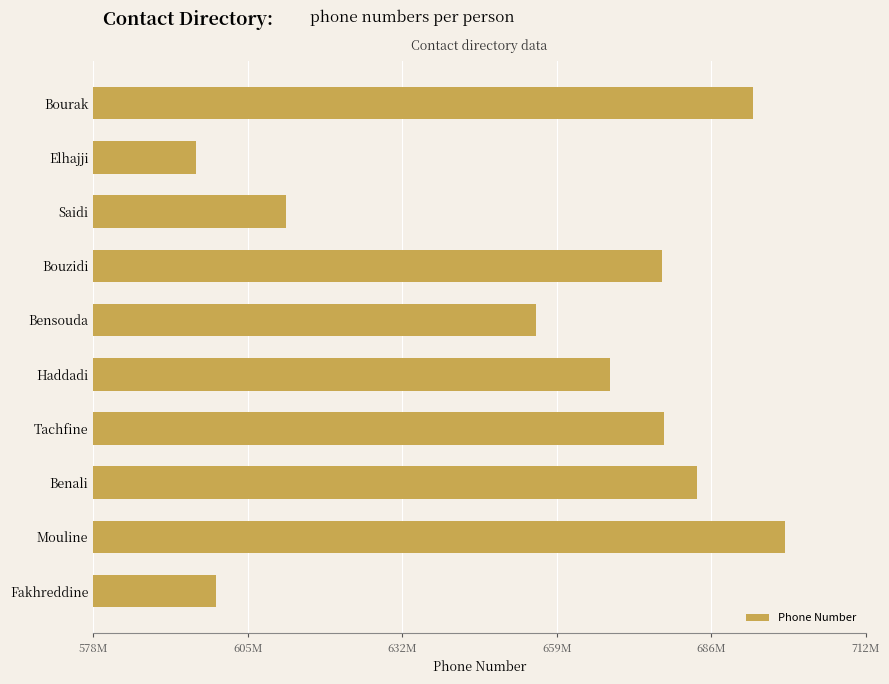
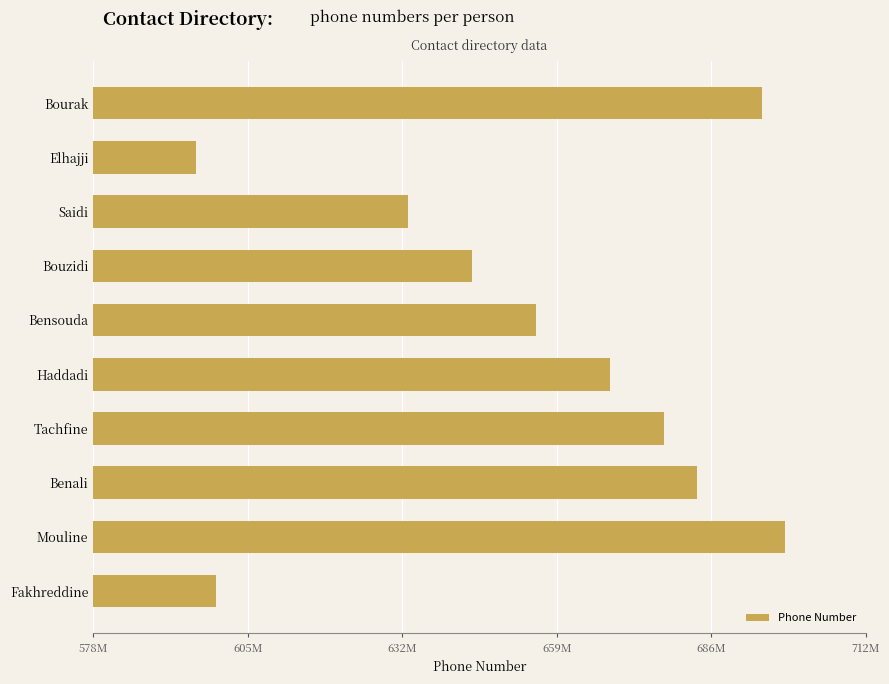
  {
-   "Bourak": 693000000,
+   "Bourak": 695000000,
    "Elhajji": 597000000,
-   "Saidi": 612000000,
-   "Bouzidi": 678000000,
+   "Saidi": 633000000,
+   "Bouzidi": 645000000,
    "Bensouda": 656000000,
    "Haddadi": 669000000,
    "Tachfine": 678000000,
    "Benali": 684000000,
    "Mouline": 699000000,
    "Fakhreddine": 600000000
  }
